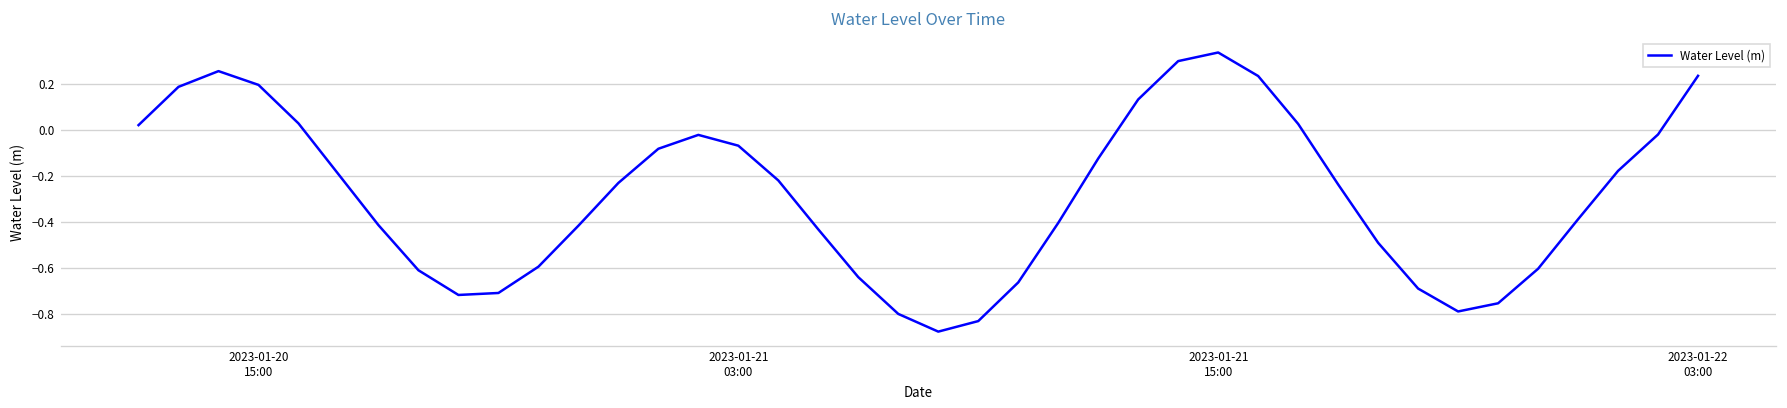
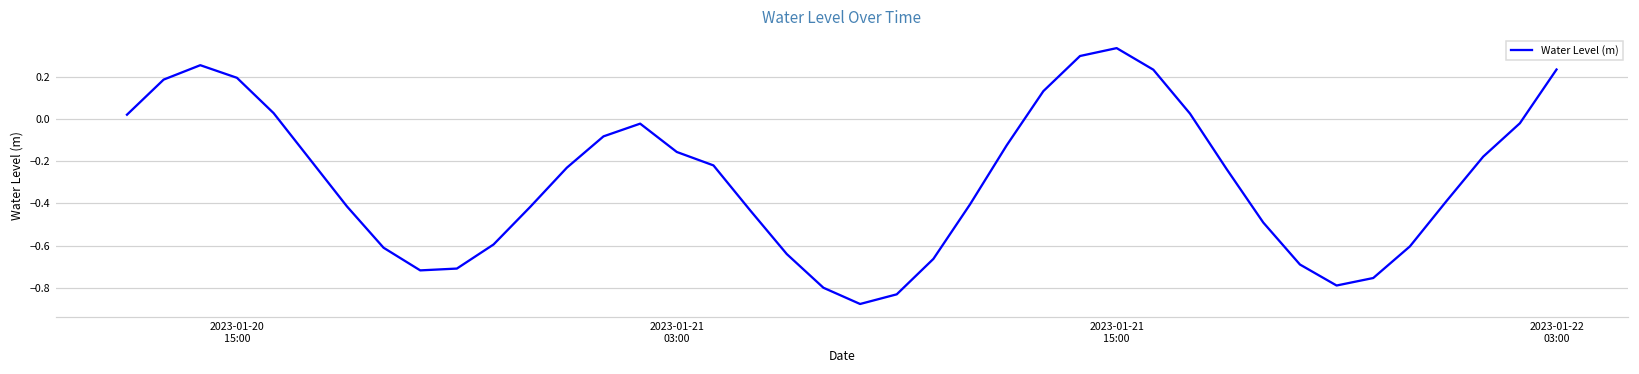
  {
    "2023-01-20 15:00": 0.19,
-   "2023-01-21 03:00": -0.07,
+   "2023-01-21 03:00": -0.16,
    "2023-01-21 15:00": 0.34,
    "2023-01-22 03:00": 0.23
  }
